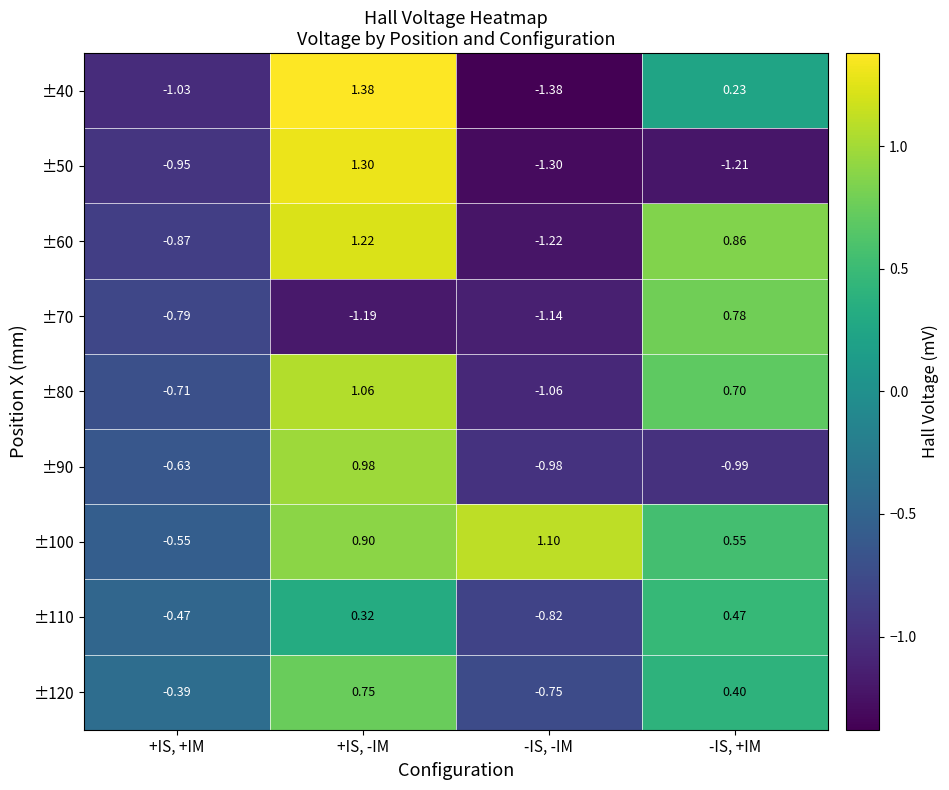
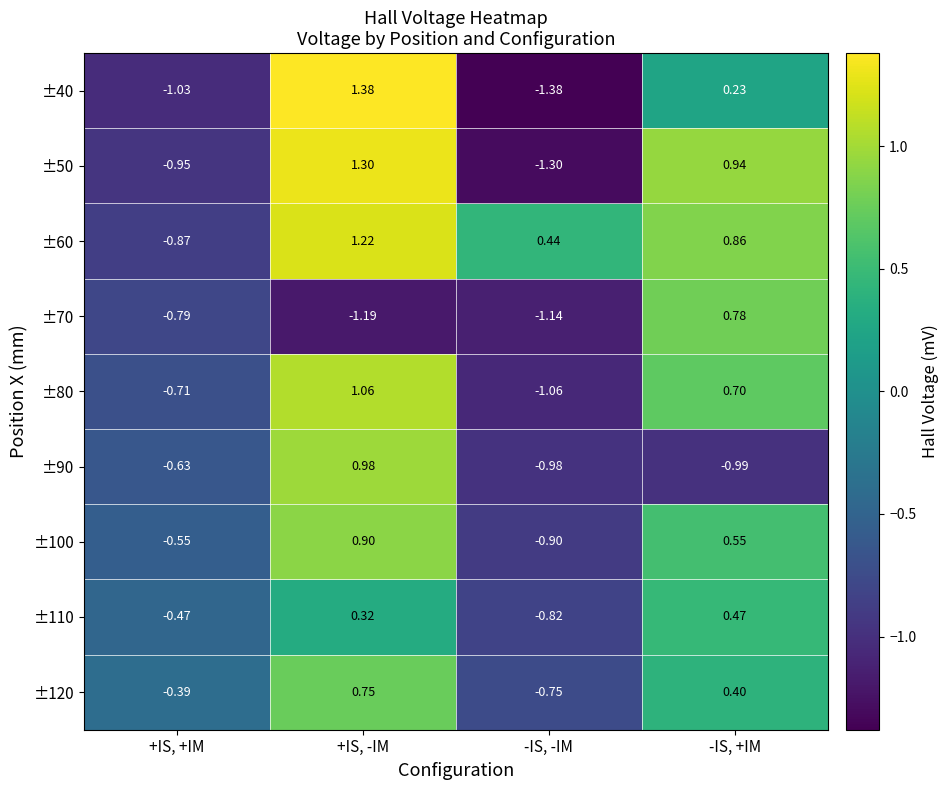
  {
    "±40": {
      "+IS, +IM": -1.03,
      "+IS, -IM": 1.38,
      "-IS, -IM": -1.38,
      "-IS, +IM": 0.23
    },
    "±50": {
      "+IS, +IM": -0.95,
      "+IS, -IM": 1.30,
      "-IS, -IM": -1.30,
-     "-IS, +IM": -1.21
+     "-IS, +IM": 0.94
    },
    "±60": {
      "+IS, +IM": -0.87,
      "+IS, -IM": 1.22,
-     "-IS, -IM": -1.22,
+     "-IS, -IM": 0.44,
      "-IS, +IM": 0.86
    },
    "±70": {
      "+IS, +IM": -0.79,
      "+IS, -IM": -1.19,
      "-IS, -IM": -1.14,
      "-IS, +IM": 0.78
    },
    "±80": {
      "+IS, +IM": -0.71,
      "+IS, -IM": 1.06,
      "-IS, -IM": -1.06,
      "-IS, +IM": 0.70
    },
    "±90": {
      "+IS, +IM": -0.63,
      "+IS, -IM": 0.98,
      "-IS, -IM": -0.98,
      "-IS, +IM": -0.99
    },
    "±100": {
      "+IS, +IM": -0.55,
      "+IS, -IM": 0.90,
-     "-IS, -IM": 1.10,
+     "-IS, -IM": -0.90,
      "-IS, +IM": 0.55
    },
    "±110": {
      "+IS, +IM": -0.47,
      "+IS, -IM": 0.32,
      "-IS, -IM": -0.82,
      "-IS, +IM": 0.47
    },
    "±120": {
      "+IS, +IM": -0.39,
      "+IS, -IM": 0.75,
      "-IS, -IM": -0.75,
      "-IS, +IM": 0.40
    }
  }
